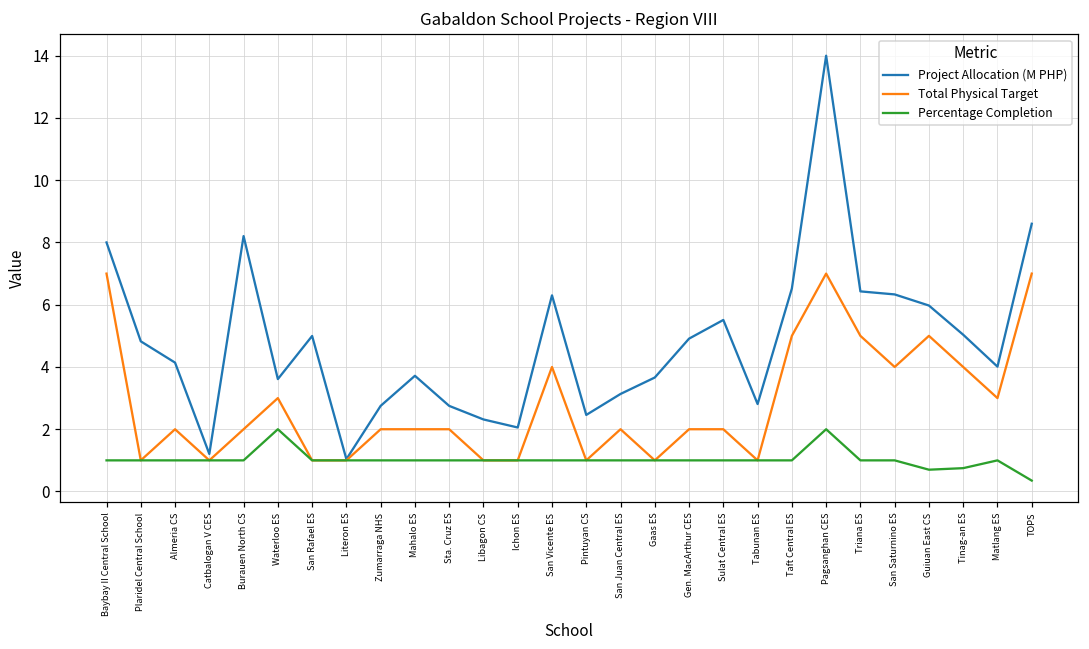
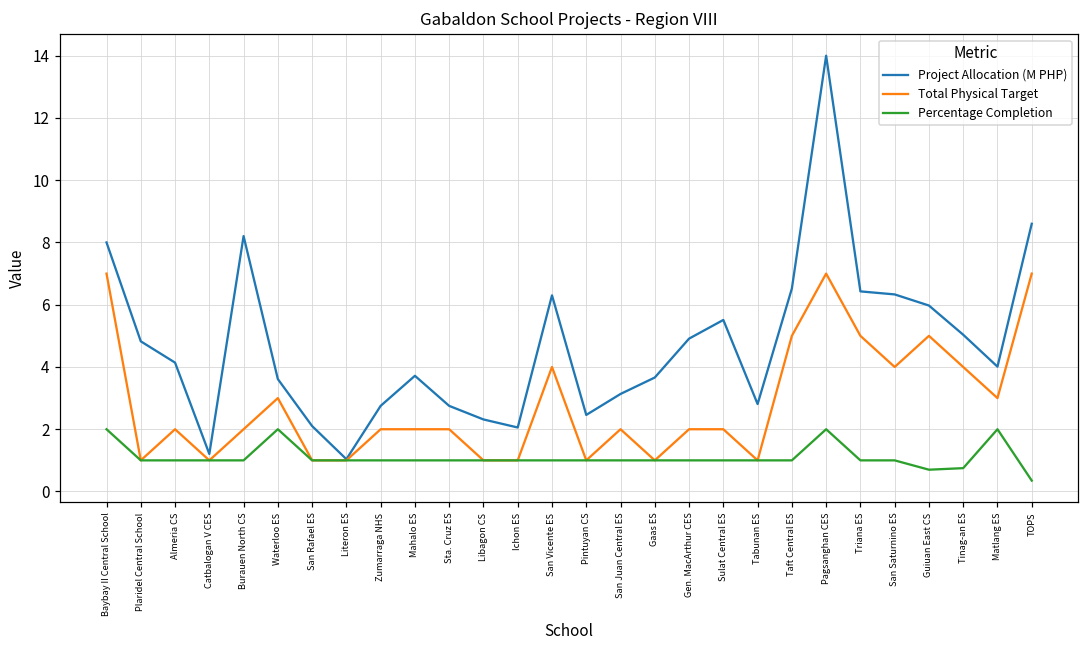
  {
    "Project Allocation (M PHP)": {
      "Baybay II Central School": 8.0,
      "Plaridel Central School": 4.8,
      "Almeria CS": 4.1,
      "Catbalogan V CES": 1.2,
      "Burauen North CS": 8.2,
      "Waterloo ES": 3.6,
-     "San Rafael ES": 5.0,
+     "San Rafael ES": 2.1,
      "Zumarraga NHS": 2.8,
      "Mahalo ES": 3.7,
      "Sta. Cruz ES": 2.8,
      "Libagon CS": 2.3,
      "Ichon ES": 2.1,
      "San Vicente ES": 6.3,
      "Pintuyan CS": 2.5,
      "San Juan Central ES": 3.1,
      "Gaas ES": 3.7,
      "Gen. MacArthur CES": 4.9,
      "Sulat Central ES": 5.5,
      "Tabunan ES": 2.8,
      "Taft Central ES": 6.5,
      "Pagsanghan CES": 14.0,
      "Triana ES": 6.4,
      "San Saturnino ES": 6.3,
      "Guiuan East CS": 6.0,
      "Tinag-an ES": 5.0,
      "Matlang ES": 4.0,
      "TOPS": 8.6
    },
    "Total Physical Target": {
      "Baybay II Central School": 7.0,
      "Almeria CS": 2.0,
      "Burauen North CS": 2.0,
      "Waterloo ES": 3.0,
      "Zumarraga NHS": 2.0,
      "Mahalo ES": 2.0,
      "Sta. Cruz ES": 2.0,
      "San Vicente ES": 4.0,
      "San Juan Central ES": 2.0,
      "Gen. MacArthur CES": 2.0,
      "Sulat Central ES": 2.0,
      "Taft Central ES": 5.0,
      "Pagsanghan CES": 7.0,
      "Triana ES": 5.0,
      "San Saturnino ES": 4.0,
      "Guiuan East CS": 5.0,
      "Tinag-an ES": 4.0,
      "Matlang ES": 3.0,
      "TOPS": 7.0
    },
    "Percentage Completion": {
-     "Baybay II Central School": 1,
+     "Baybay II Central School": 2,
      "Almeria CS": 1,
      "Burauen North CS": 1,
      "Waterloo ES": 2,
      "Zumarraga NHS": 1,
      "Mahalo ES": 1,
      "Sta. Cruz ES": 1,
      "San Vicente ES": 1,
      "San Juan Central ES": 1,
      "Gen. MacArthur CES": 1,
      "Sulat Central ES": 1,
      "Taft Central ES": 1,
      "Pagsanghan CES": 2,
      "Triana ES": 1,
      "San Saturnino ES": 1,
      "Guiuan East CS": 0.7,
      "Tinag-an ES": 0.8,
-     "Matlang ES": 1,
+     "Matlang ES": 2,
      "TOPS": 0.4
    }
  }
